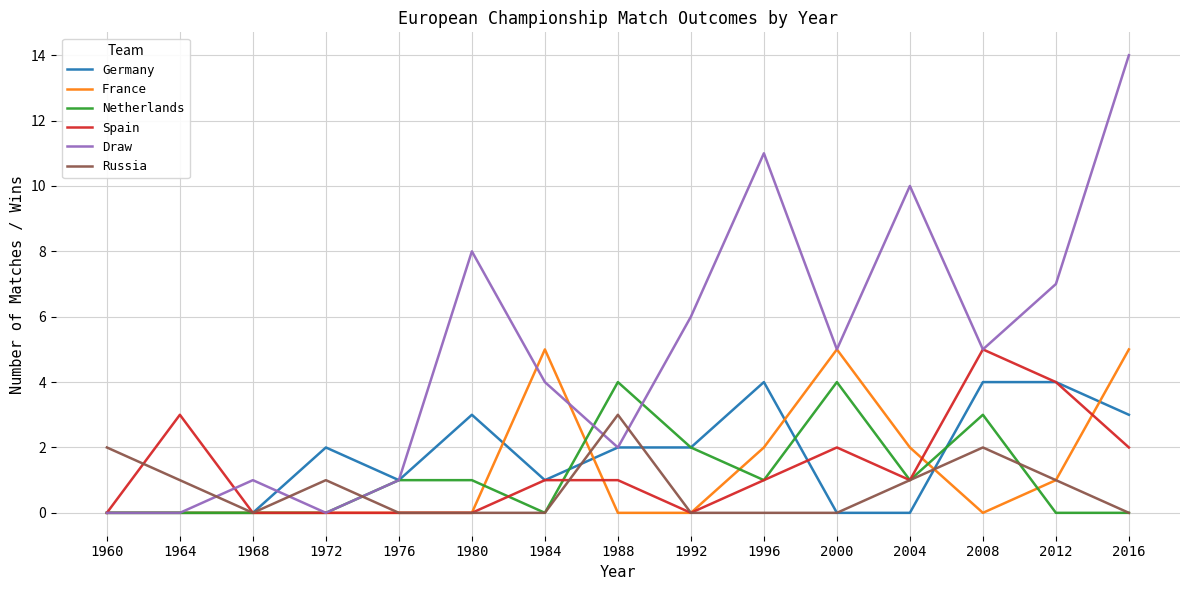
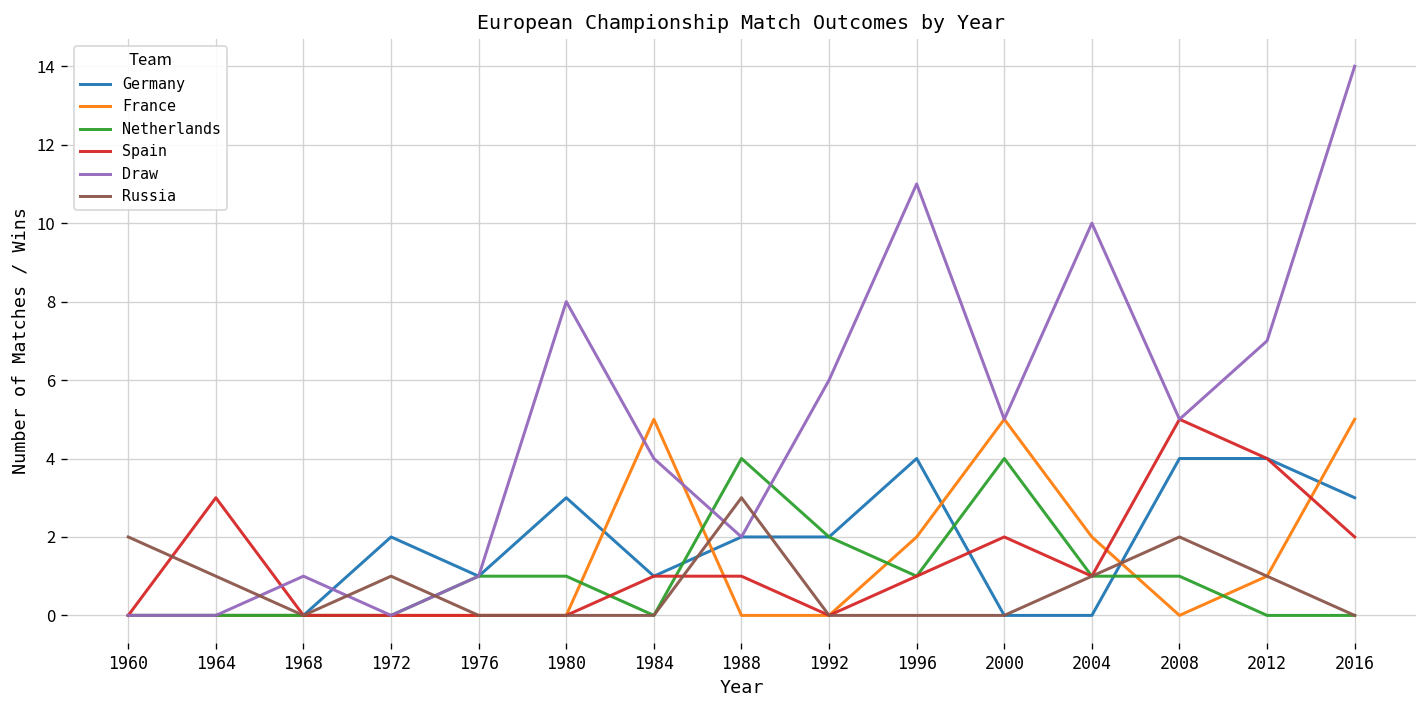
  {
    "Germany": {
      "1972": 2,
      "1980": 3,
      "1996": 4,
      "2004": 0,
      "2008": 4,
      "2016": 3
    },
    "France": {
      "1984": 5,
      "1988": 0,
      "1996": 2,
      "2004": 2,
      "2008": 0,
      "2016": 5
    },
    "Netherlands": {
      "1980": 1,
      "1988": 4,
      "2000": 4,
-     "2008": 3,
+     "2008": 1,
      "2012": 0
    },
    "Spain": {
      "1964": 3,
      "1988": 1,
      "2000": 2,
      "2016": 2
    },
    "Draw": {
      "1968": 1,
      "1980": 8,
      "1984": 4,
      "1992": 6,
      "1996": 11,
      "2004": 10,
      "2012": 7,
      "2016": 14
    },
    "Russia": {
      "1960": 2,
      "1964": 1,
      "1972": 1,
      "1988": 3,
      "1996": 0,
      "2008": 2
    }
  }
